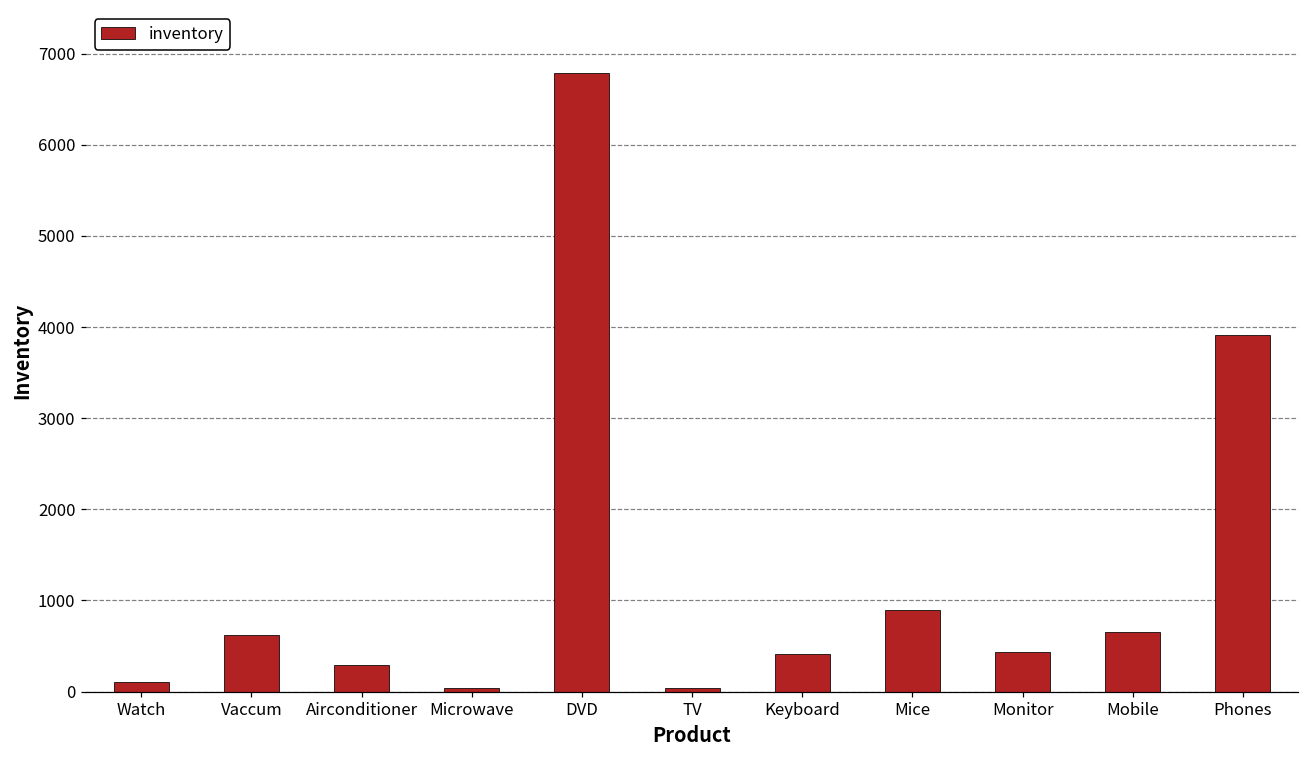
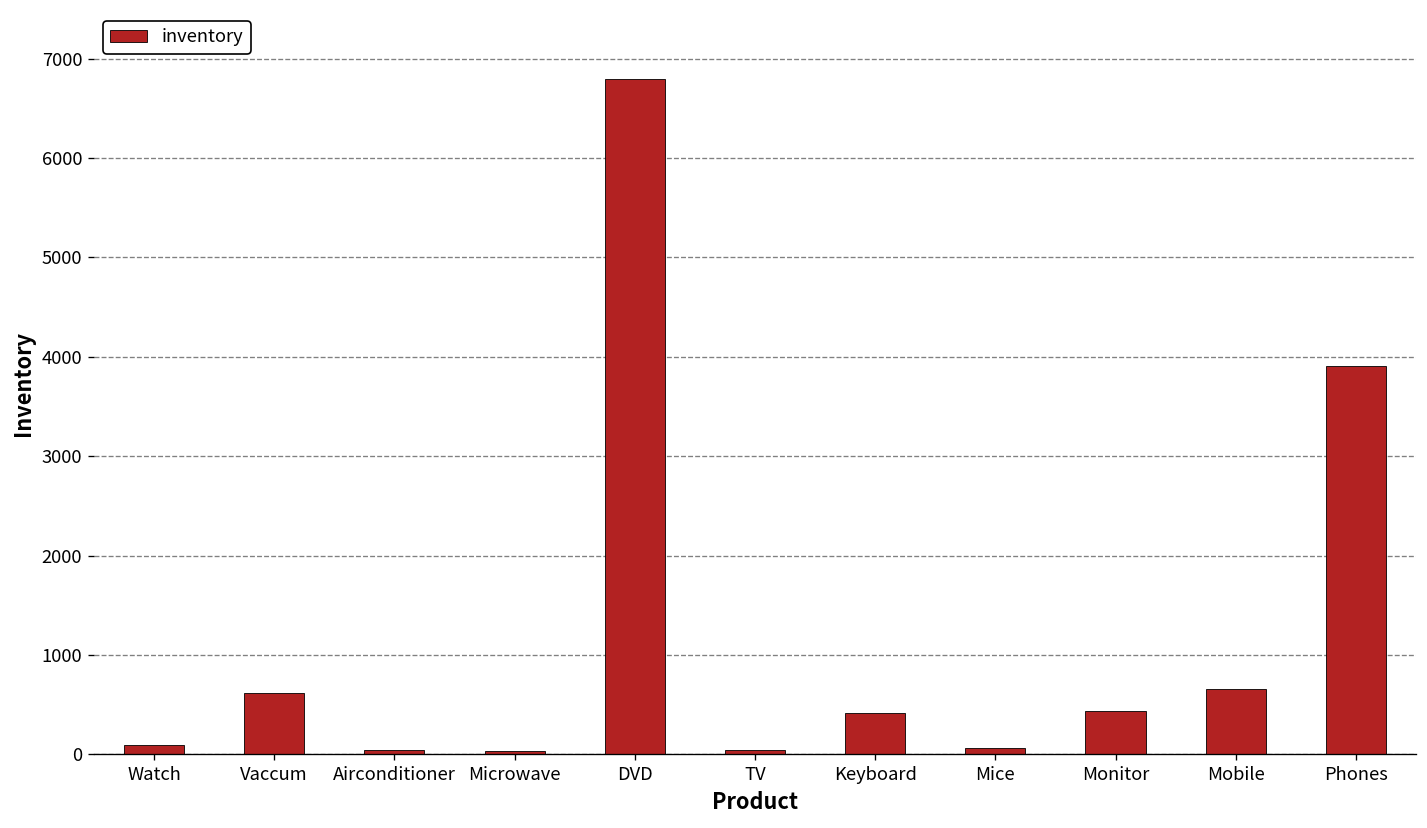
  {
    "Watch": 100,
    "Vaccum": 600,
-   "Airconditioner": 300,
+   "Airconditioner": 0,
    "Microwave": 0,
    "DVD": 6800,
    "TV": 0,
    "Keyboard": 400,
-   "Mice": 900,
+   "Mice": 100,
    "Monitor": 400,
    "Mobile": 700,
    "Phones": 3900
  }
